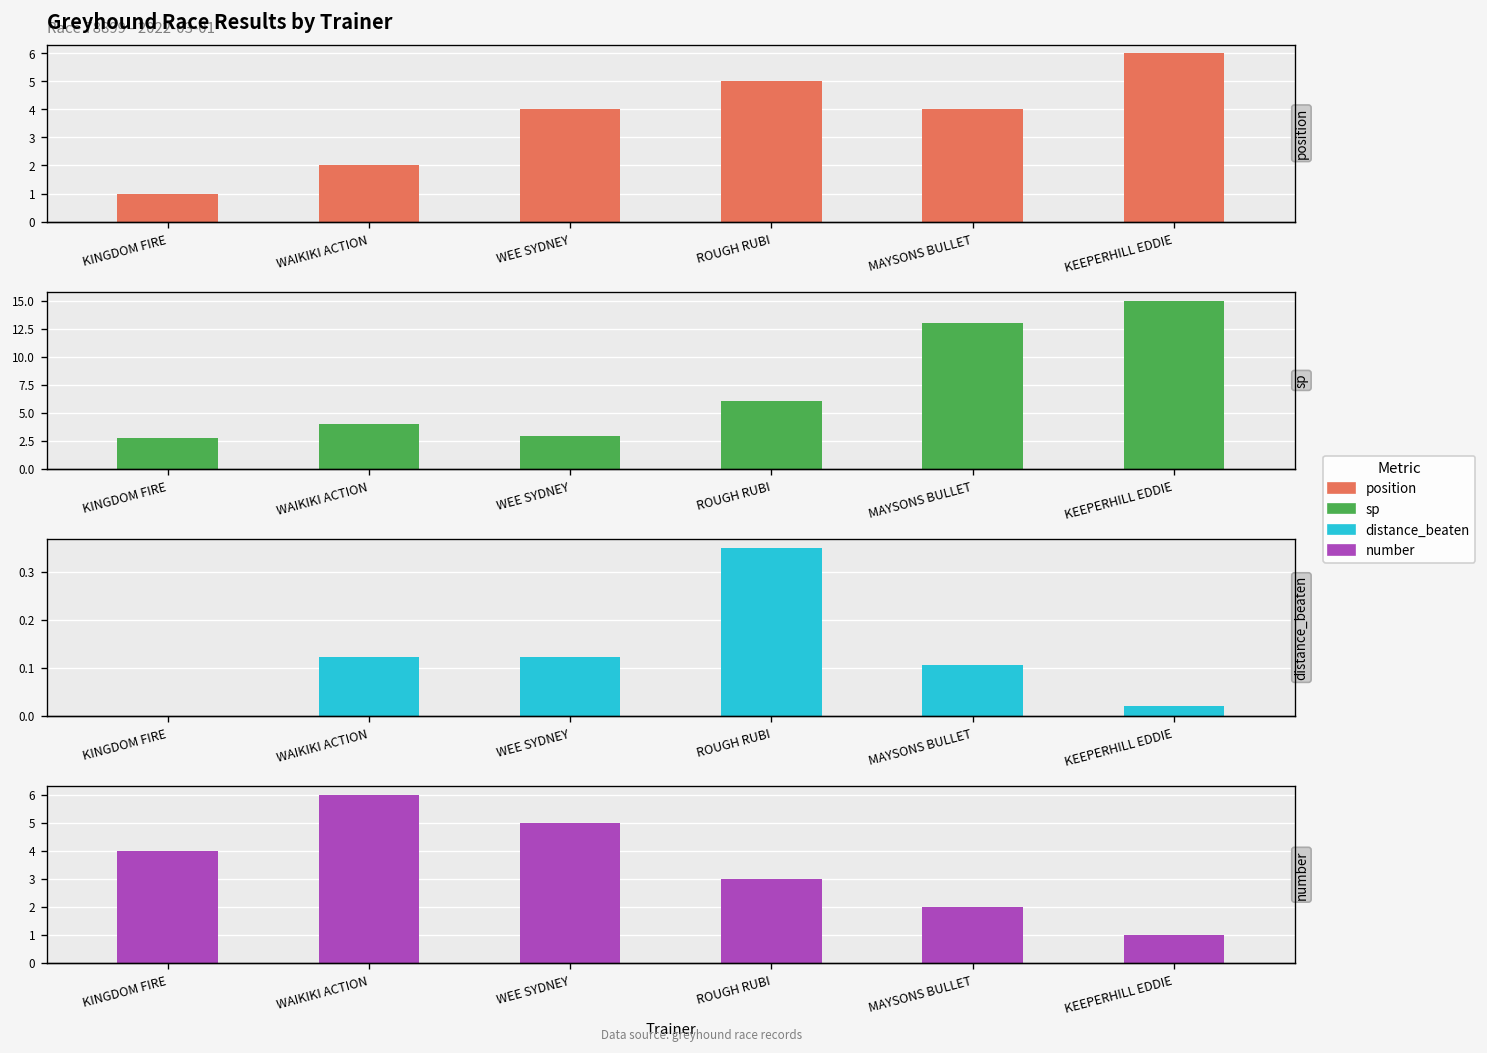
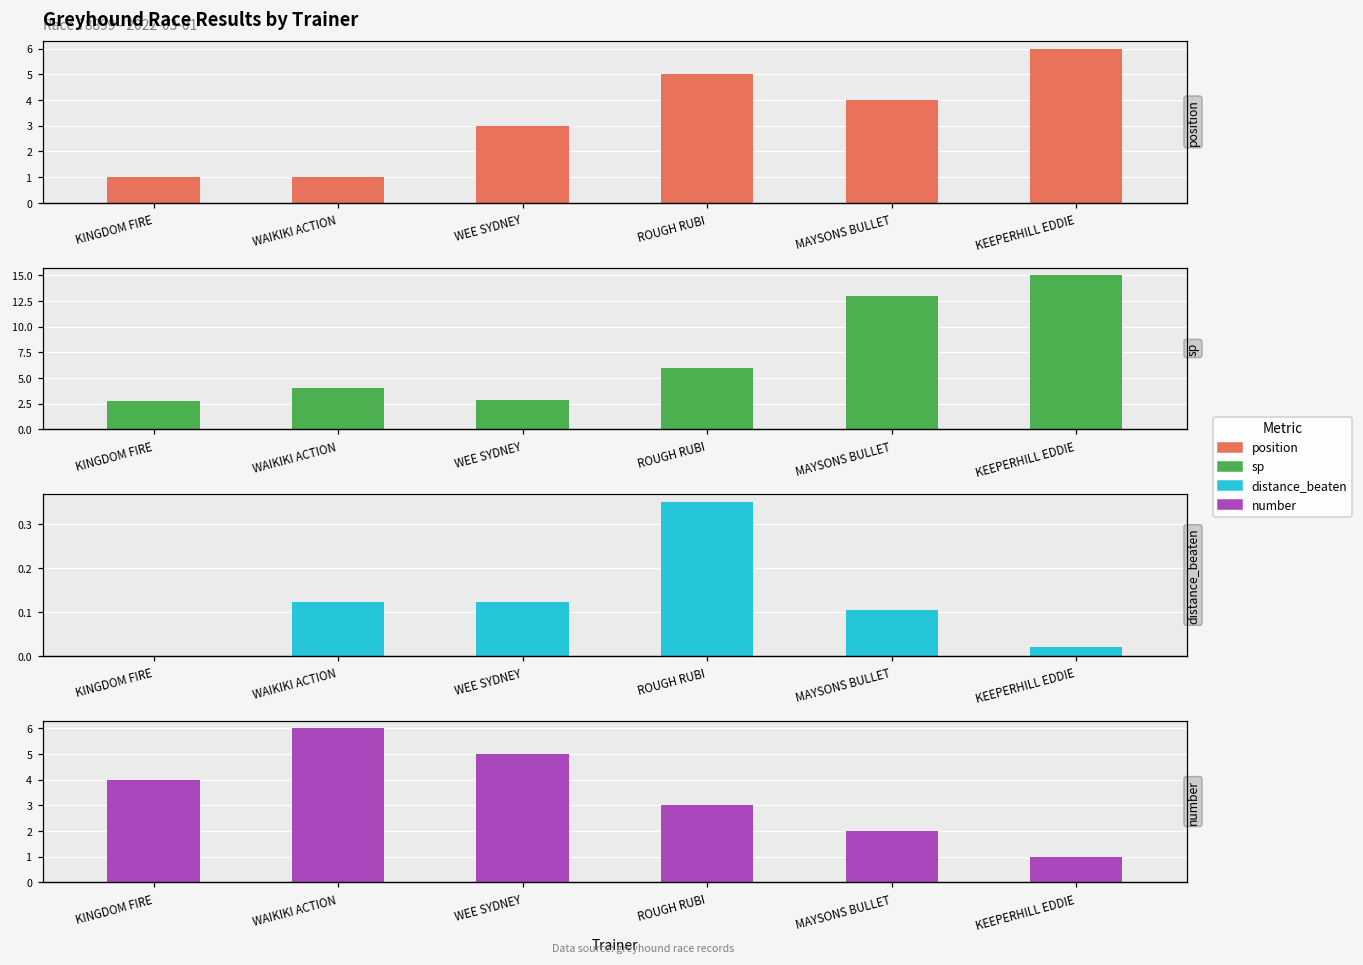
  {
    "Greyhound Race Results by Trainer": {
      "KINGDOM FIRE": 1,
-     "WAIKIKI ACTION": 2,
-     "WEE SYDNEY": 4,
+     "WAIKIKI ACTION": 1,
+     "WEE SYDNEY": 3,
      "ROUGH RUBI": 5,
      "MAYSONS BULLET": 4,
      "KEEPERHILL EDDIE": 6
    }
  }
